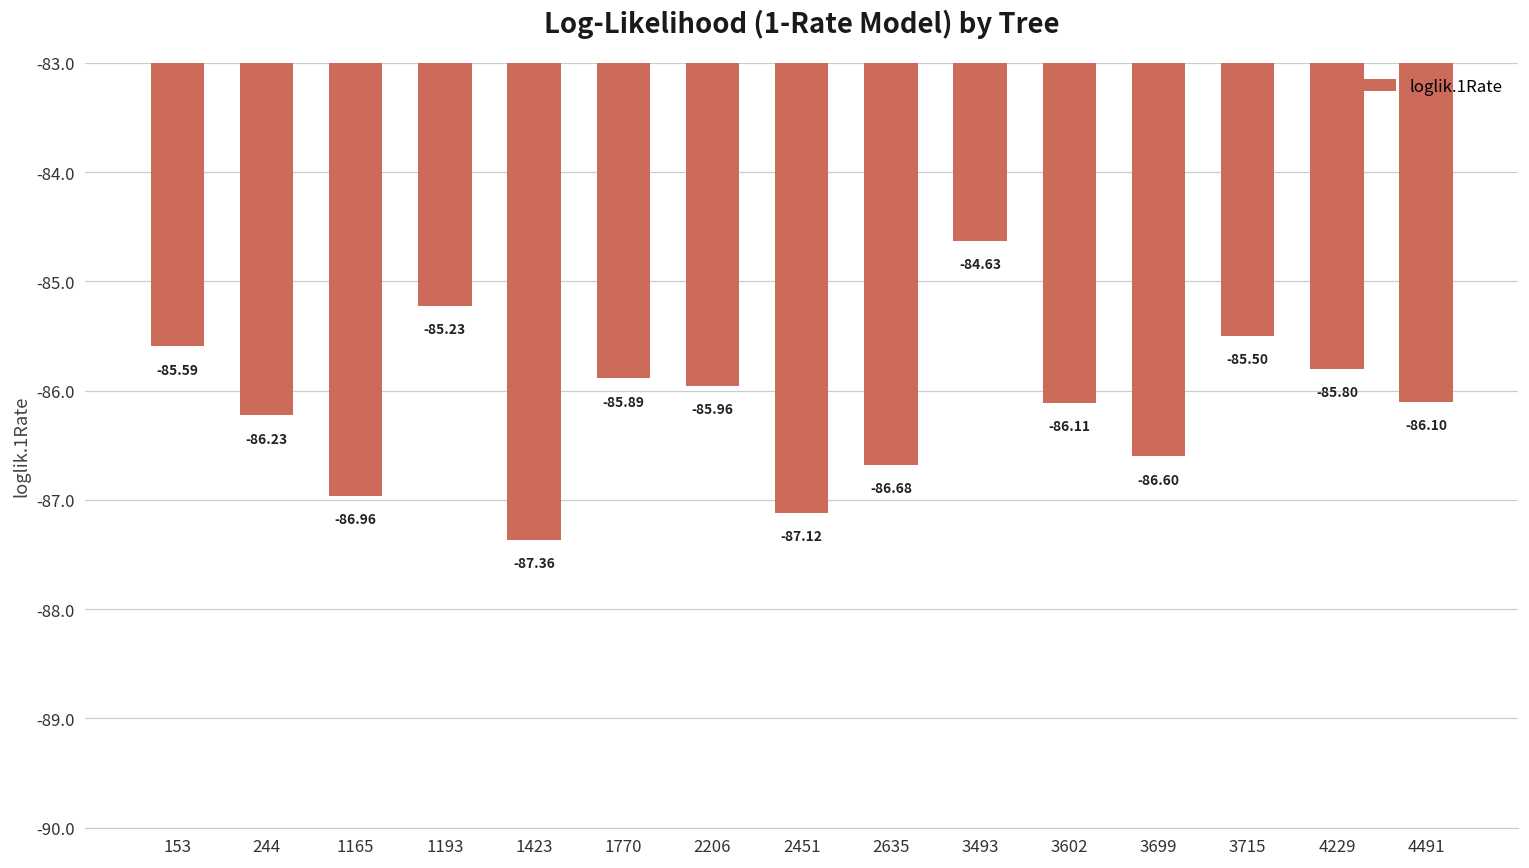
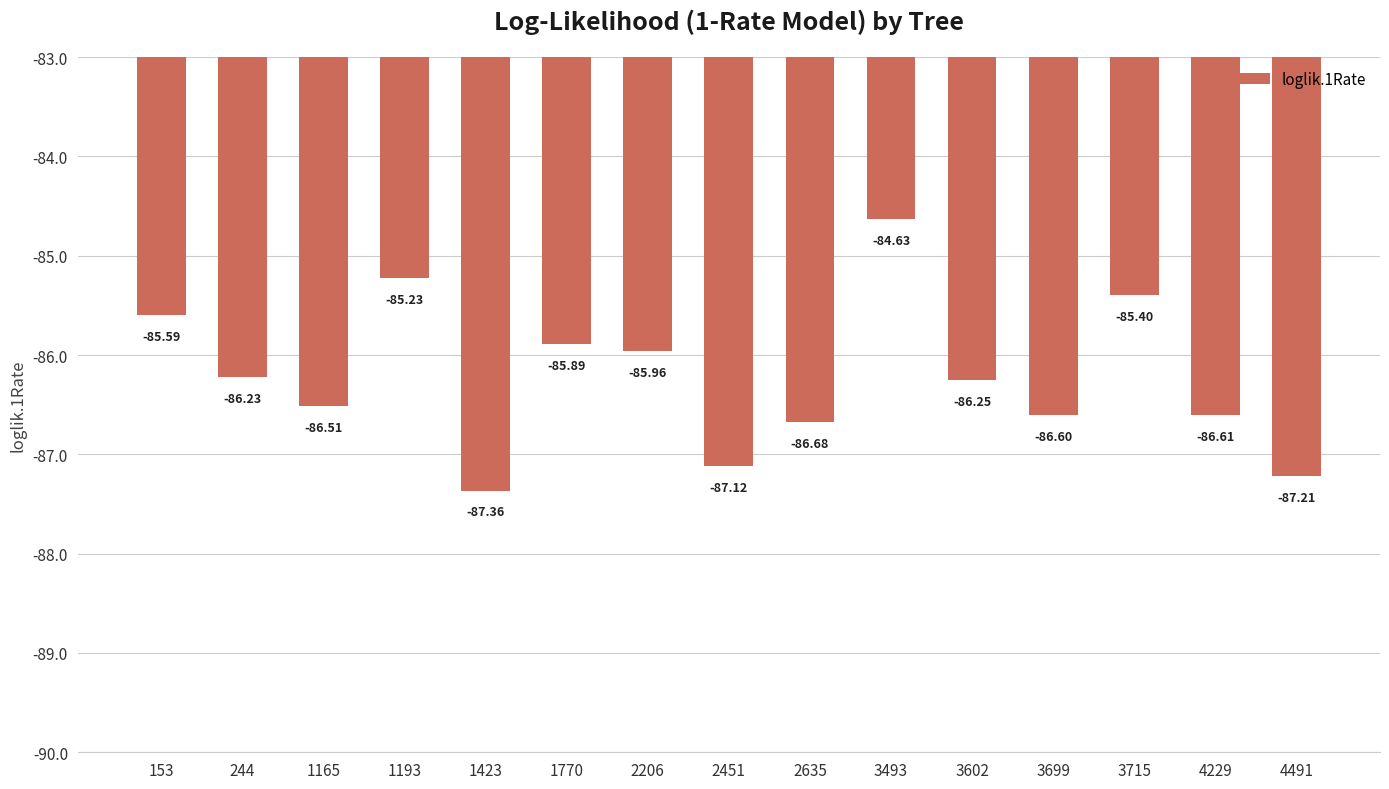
  {
    "153": -85.59,
    "244": -86.23,
-   "1165": -86.96,
+   "1165": -86.51,
    "1193": -85.23,
    "1423": -87.36,
    "1770": -85.89,
    "2206": -85.96,
    "2451": -87.12,
    "2635": -86.68,
    "3493": -84.63,
-   "3602": -86.11,
+   "3602": -86.25,
    "3699": -86.60,
-   "3715": -85.50,
-   "4229": -85.80,
-   "4491": -86.10
+   "3715": -85.40,
+   "4229": -86.61,
+   "4491": -87.21
  }
